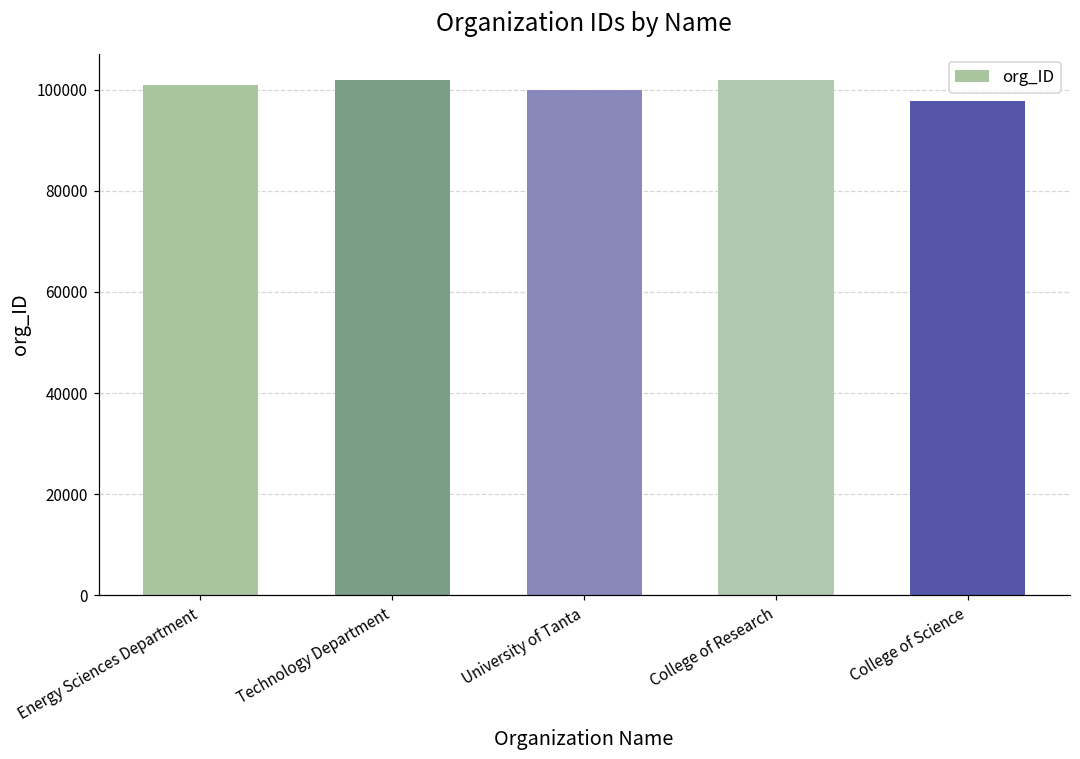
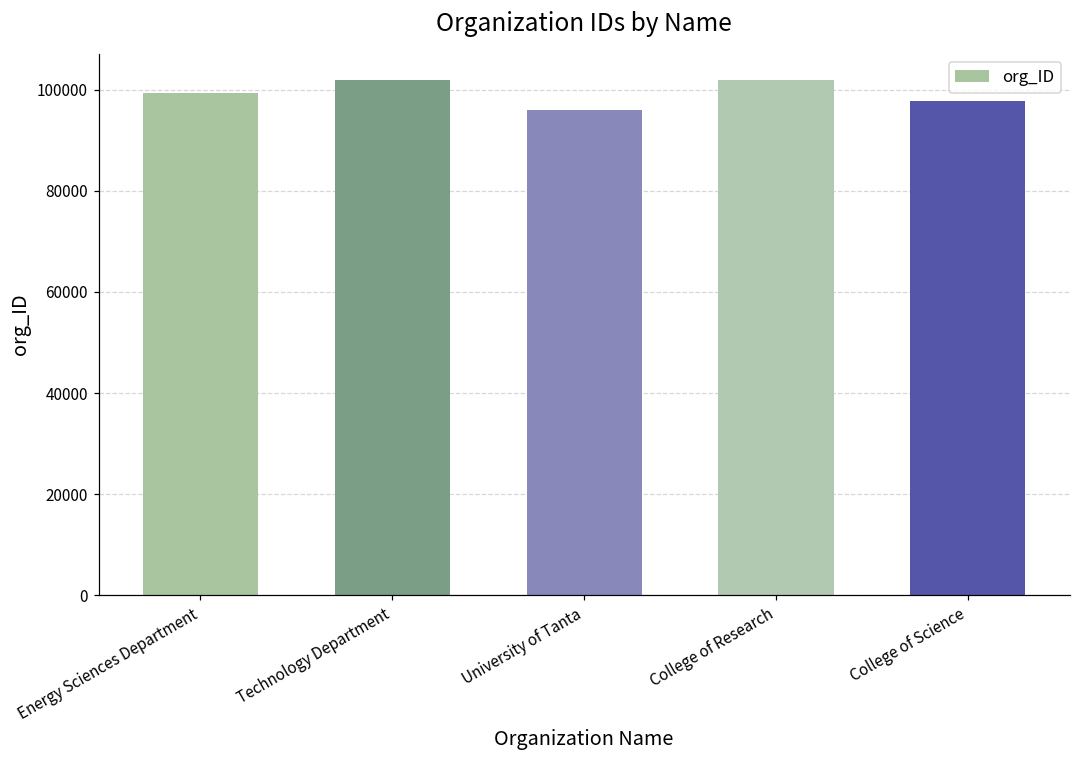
  {
-   "Energy Sciences Department": 101000,
+   "Energy Sciences Department": 99000,
    "Technology Department": 102000,
-   "University of Tanta": 100000,
+   "University of Tanta": 96000,
    "College of Research": 102000,
    "College of Science": 98000
  }
